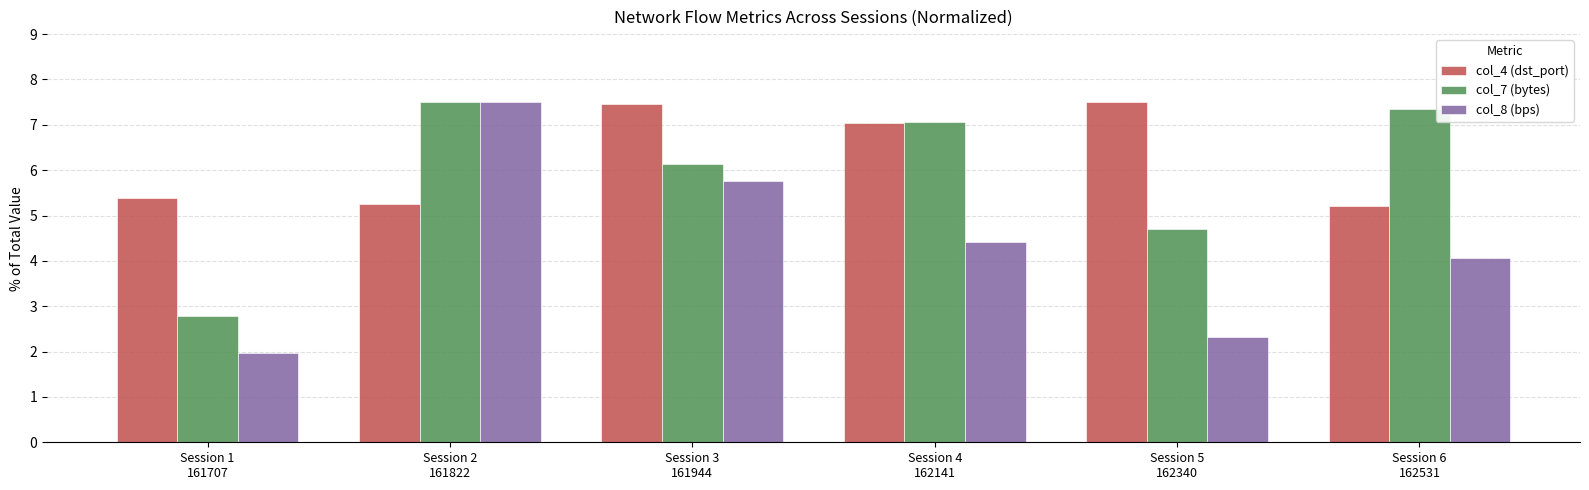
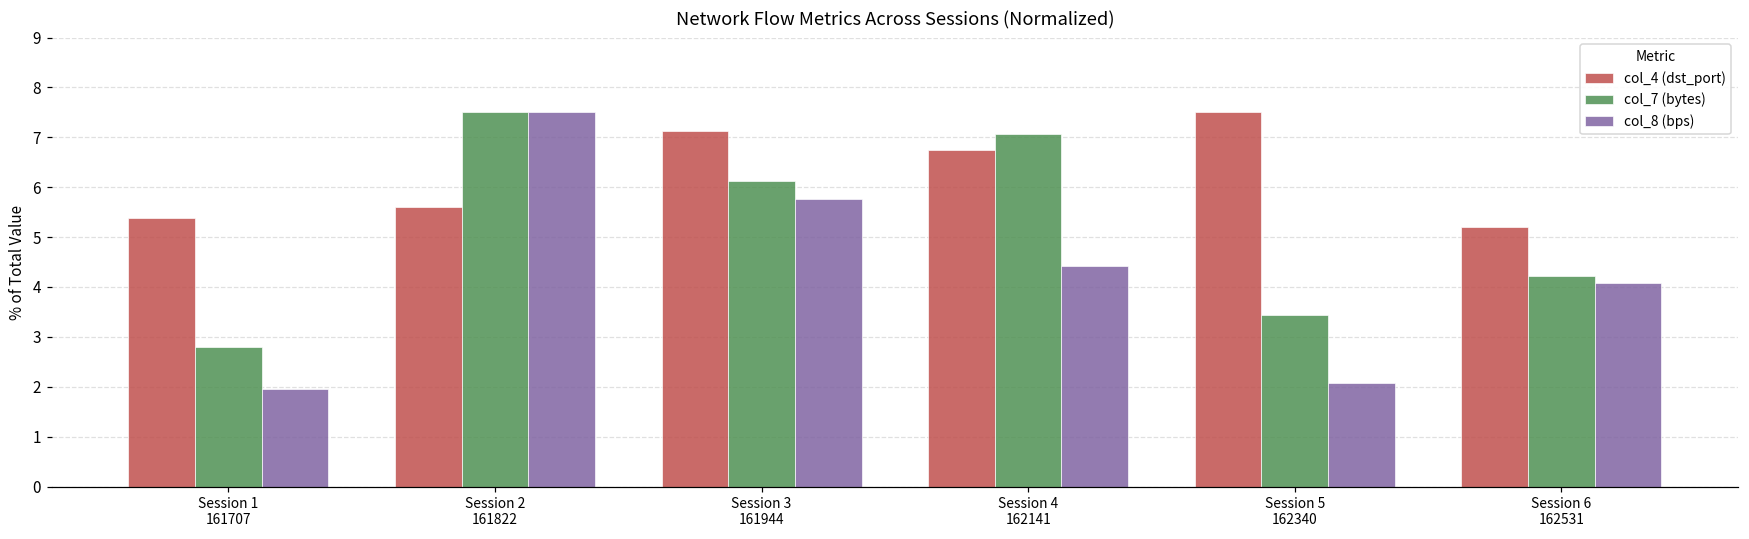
  {
    "col_4 (dst_port)": {
      "Session 1 161707": 5.4,
-     "Session 2 161822": 5.3,
-     "Session 3 161944": 7.5,
-     "Session 4 162141": 7.0,
+     "Session 2 161822": 5.6,
+     "Session 3 161944": 7.1,
+     "Session 4 162141": 6.7,
      "Session 5 162340": 7.5,
      "Session 6 162531": 5.2
    },
    "col_7 (bytes)": {
      "Session 1 161707": 2.8,
      "Session 2 161822": 7.5,
      "Session 3 161944": 6.1,
      "Session 4 162141": 7.1,
-     "Session 5 162340": 4.7,
-     "Session 6 162531": 7.3
+     "Session 5 162340": 3.4,
+     "Session 6 162531": 4.2
    },
    "col_8 (bps)": {
      "Session 1 161707": 2.0,
      "Session 2 161822": 7.5,
      "Session 3 161944": 5.8,
      "Session 4 162141": 4.4,
-     "Session 5 162340": 2.3,
+     "Session 5 162340": 2.1,
      "Session 6 162531": 4.1
    }
  }
